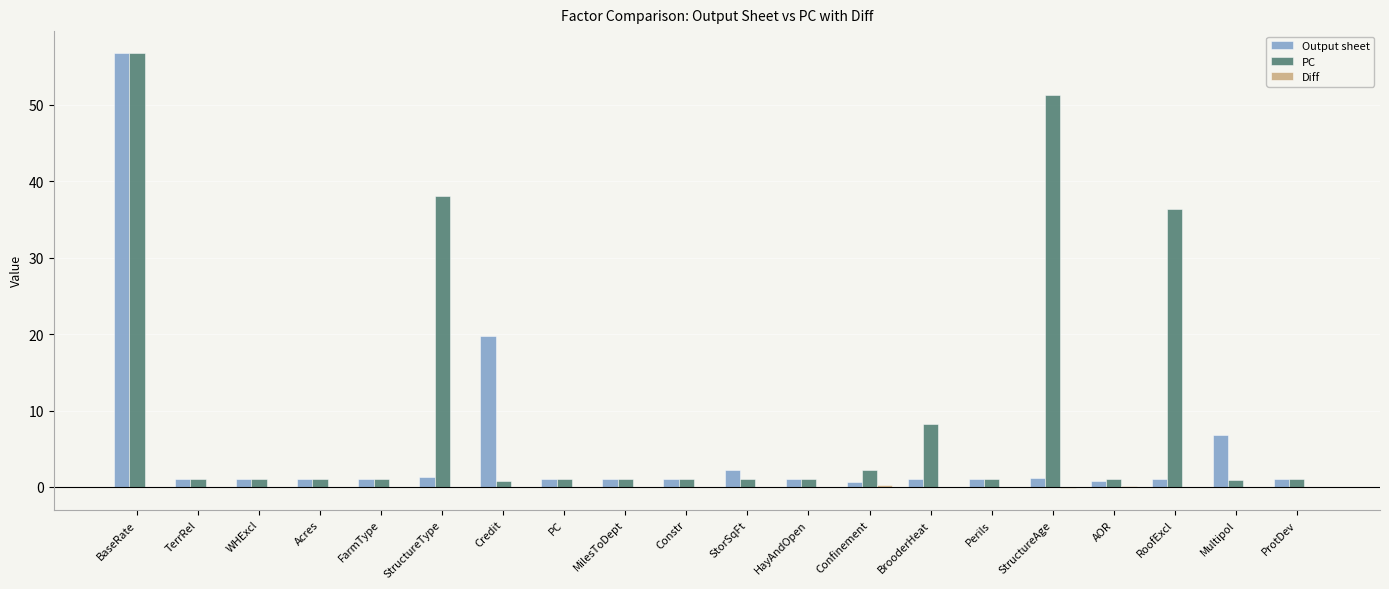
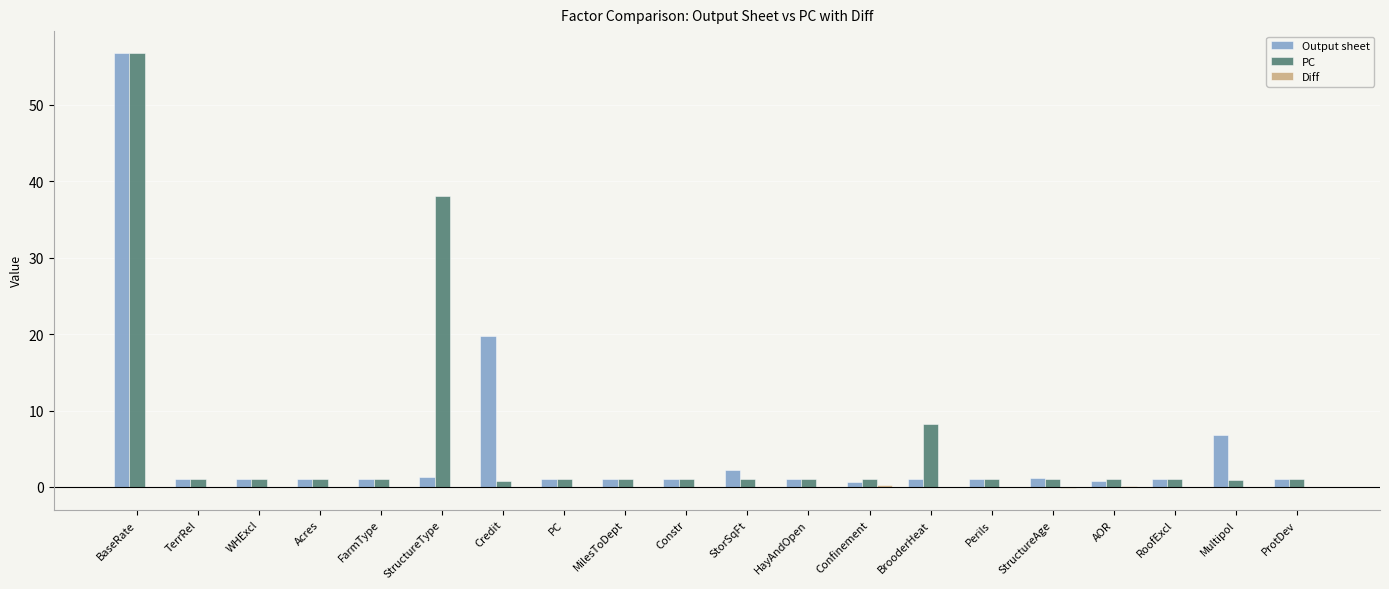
  {
    "Output sheet": {
      "BaseRate": 57,
      "TerrRel": 1,
      "WHExcl": 1,
      "Acres": 1,
      "FarmType": 1,
      "StructureType": 1,
      "Credit": 20,
      "PC": 1,
      "MilesToDept": 1,
      "Constr": 1,
      "StorSqFt": 2,
      "HayAndOpen": 1,
      "Confinement": 1,
      "BrooderHeat": 1,
      "Perils": 1,
      "StructureAge": 1,
      "AOR": 1,
      "RoofExcl": 1,
      "Multipol": 7,
      "ProtDev": 1
    },
    "PC": {
      "BaseRate": 57,
      "TerrRel": 1,
      "WHExcl": 1,
      "Acres": 1,
      "FarmType": 1,
      "StructureType": 38,
      "Credit": 1,
      "PC": 1,
      "MilesToDept": 1,
      "Constr": 1,
      "StorSqFt": 1,
      "HayAndOpen": 1,
-     "Confinement": 2,
+     "Confinement": 1,
      "BrooderHeat": 8,
      "Perils": 1,
-     "StructureAge": 51,
+     "StructureAge": 1,
      "AOR": 1,
-     "RoofExcl": 36,
+     "RoofExcl": 1,
      "Multipol": 1,
      "ProtDev": 1
    },
    "Diff": {
      "BaseRate": 0,
      "TerrRel": 0,
      "WHExcl": 0,
      "Acres": 0,
      "FarmType": 0,
      "Credit": 0,
      "PC": 0,
      "MilesToDept": 0,
      "Constr": 0,
      "StorSqFt": 0,
      "HayAndOpen": 0,
      "BrooderHeat": 0,
      "RoofExcl": 0,
      "Multipol": 0,
      "ProtDev": 0
    }
  }
